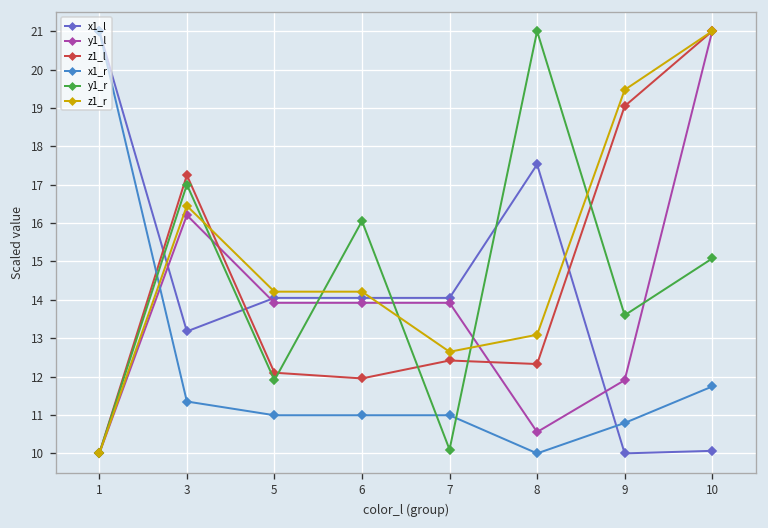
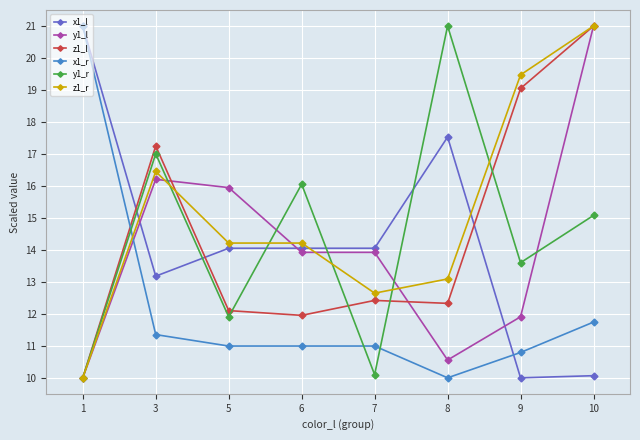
  {
    "y1_l": {
      "3": 16.2,
-     "5": 13.9,
+     "5": 15.9,
      "6": 13.9,
      "7": 13.9,
      "8": 10.6,
      "9": 11.9
    },
    "z1_l": {
      "3": 17.2,
      "5": 12.1,
      "6": 12.0,
      "7": 12.4,
      "8": 12.3,
      "9": 19.0
    },
    "y1_r": {
      "3": 17.0,
      "5": 11.9,
      "6": 16.1,
      "7": 10.1,
      "8": 21.0,
      "9": 13.6,
      "10": 15.1
    },
    "z1_r": {
      "3": 16.5,
      "5": 14.2,
      "6": 14.2,
      "7": 12.6,
      "8": 13.1,
      "9": 19.5
    }
  }
